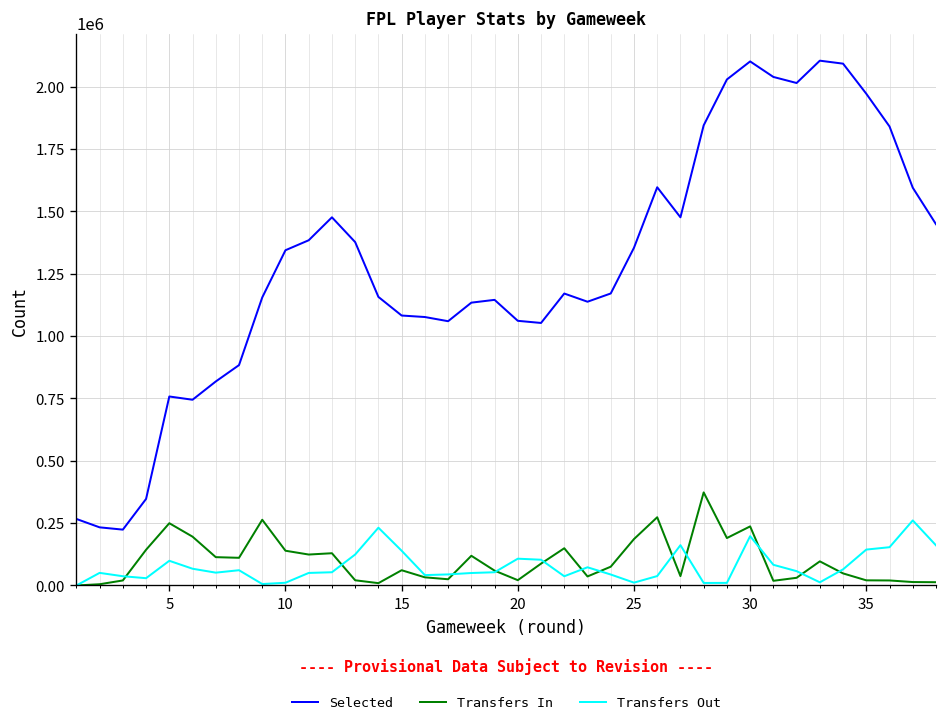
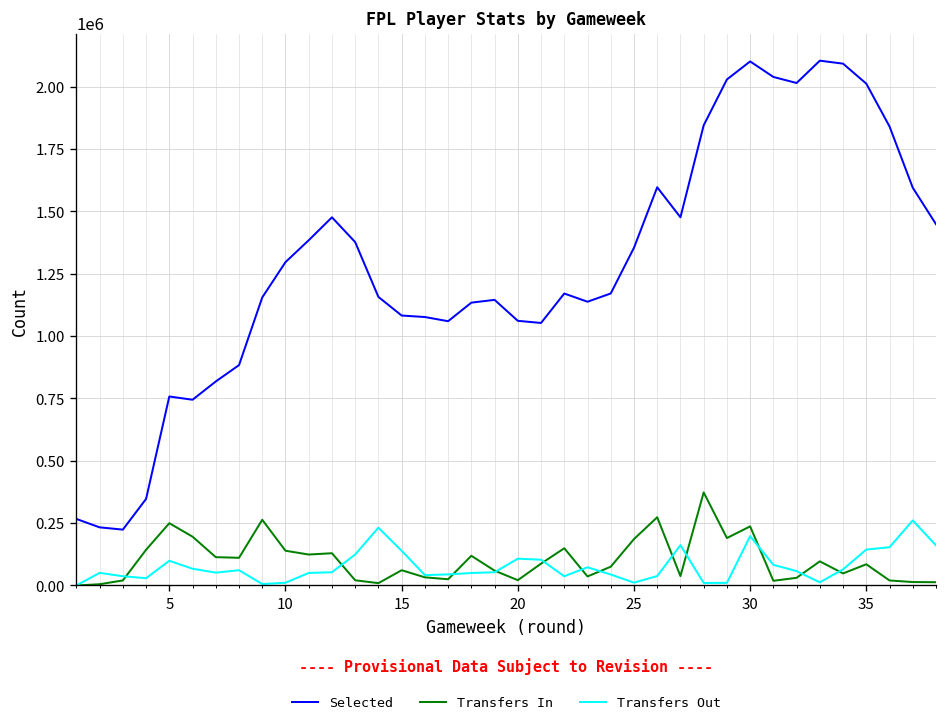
  {
    "Selected": {
      "5": 760000,
-     "10": 1340000,
+     "10": 1300000,
      "15": 1080000,
      "20": 1060000,
      "25": 1350000,
      "30": 2100000,
-     "35": 1970000
+     "35": 2010000
    },
    "Transfers In": {
      "5": 250000,
      "10": 140000,
      "15": 60000,
      "20": 20000,
      "25": 190000,
      "30": 240000,
-     "35": 20000
+     "35": 90000
    },
    "Transfers Out": {
      "5": 100000,
      "10": 10000,
      "15": 140000,
      "20": 110000,
      "25": 10000,
      "30": 200000,
      "35": 140000
    }
  }
